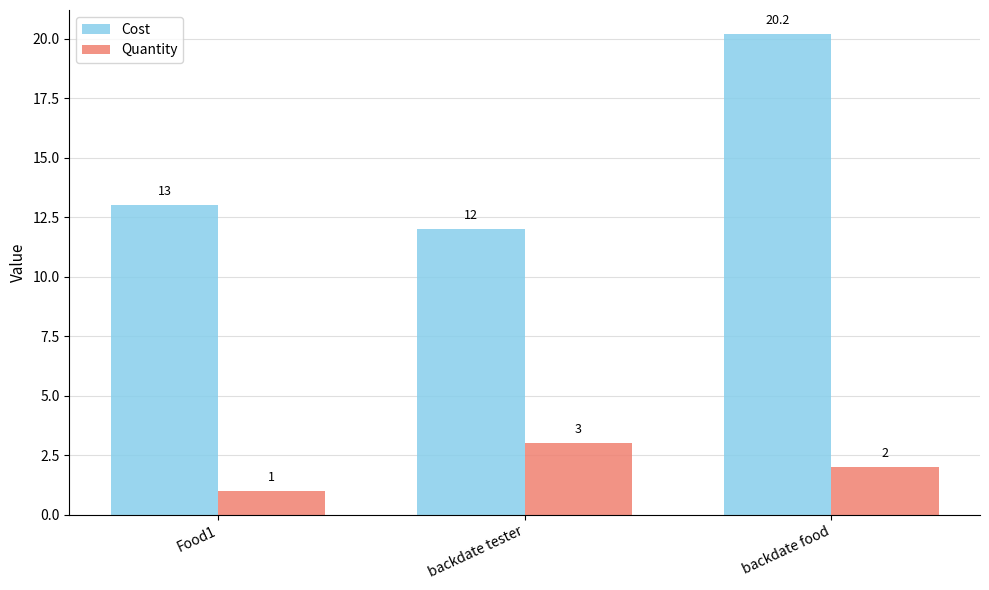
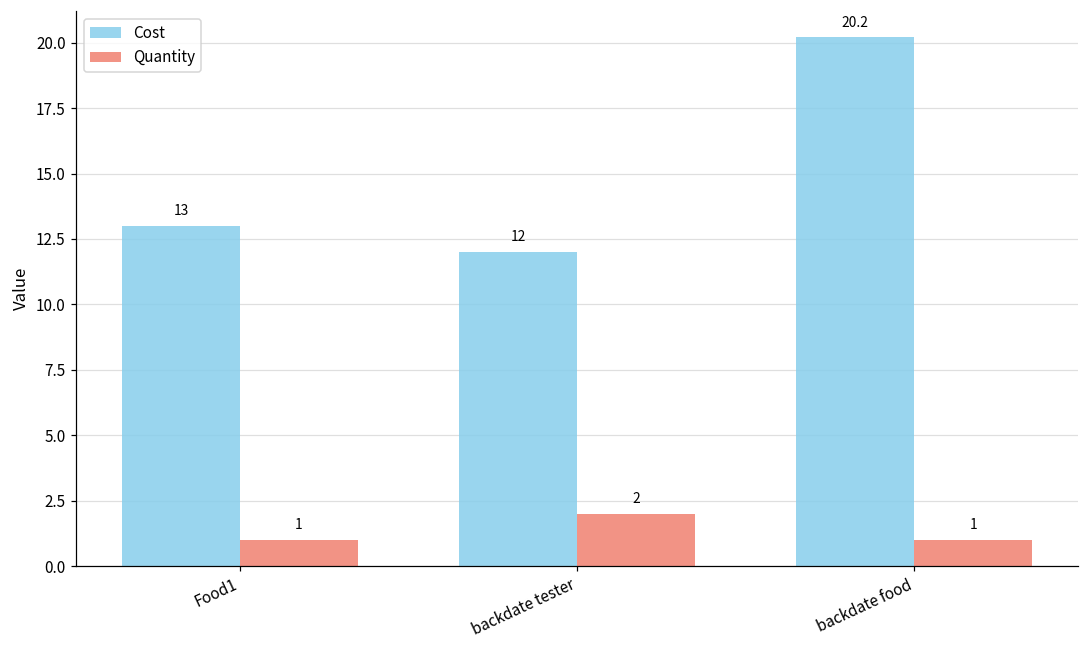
  {
    "Cost": {
      "Food1": 13,
      "backdate tester": 12,
      "backdate food": 20.2
    },
    "Quantity": {
      "Food1": 1,
-     "backdate tester": 3,
-     "backdate food": 2
+     "backdate tester": 2,
+     "backdate food": 1
    }
  }
